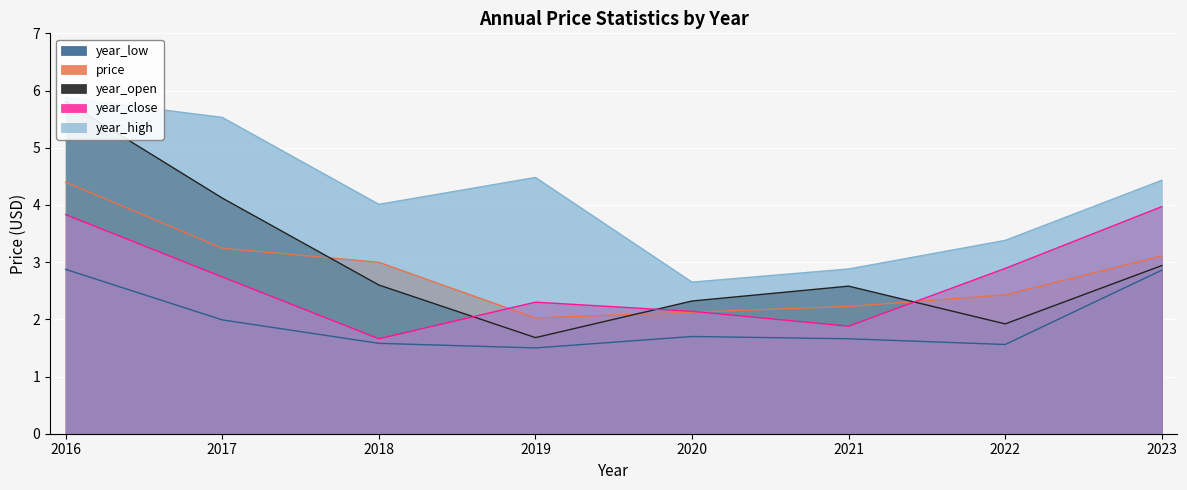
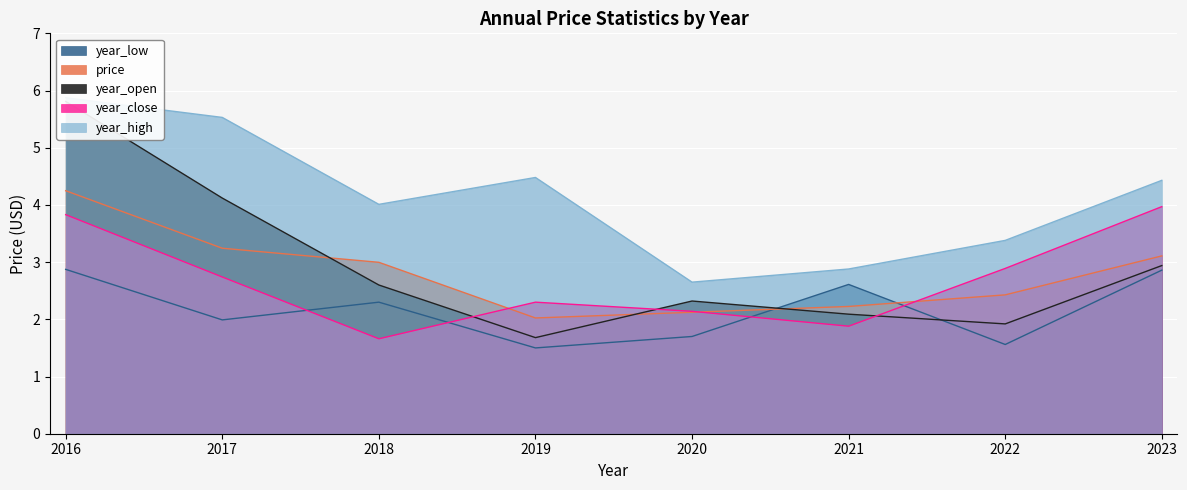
  {
    "year_low": {
      "2016": 2.9,
      "2017": 2.0,
-     "2018": 1.6,
+     "2018": 2.3,
      "2019": 1.5,
      "2020": 1.7,
-     "2021": 1.7,
+     "2021": 2.6,
      "2022": 1.6,
      "2023": 2.9
    },
    "price": {
-     "2016": 4.4,
+     "2016": 4.2,
      "2017": 3.2,
      "2018": 3.0,
      "2019": 2.0,
      "2021": 2.2,
      "2022": 2.4,
      "2023": 3.1
    },
    "year_open": {
      "2017": 4.1,
      "2018": 2.6,
      "2019": 1.7,
      "2020": 2.3,
-     "2021": 2.6,
+     "2021": 2.1,
      "2022": 1.9,
      "2023": 2.9
    },
    "year_close": {
      "2016": 3.8,
      "2017": 2.7,
      "2018": 1.7,
      "2019": 2.3,
      "2021": 1.9,
      "2022": 2.9,
      "2023": 4.0
    },
    "year_high": {
      "2017": 5.5,
      "2018": 4.0,
      "2019": 4.5,
      "2020": 2.7,
      "2021": 2.9,
      "2022": 3.4,
      "2023": 4.4
    }
  }
